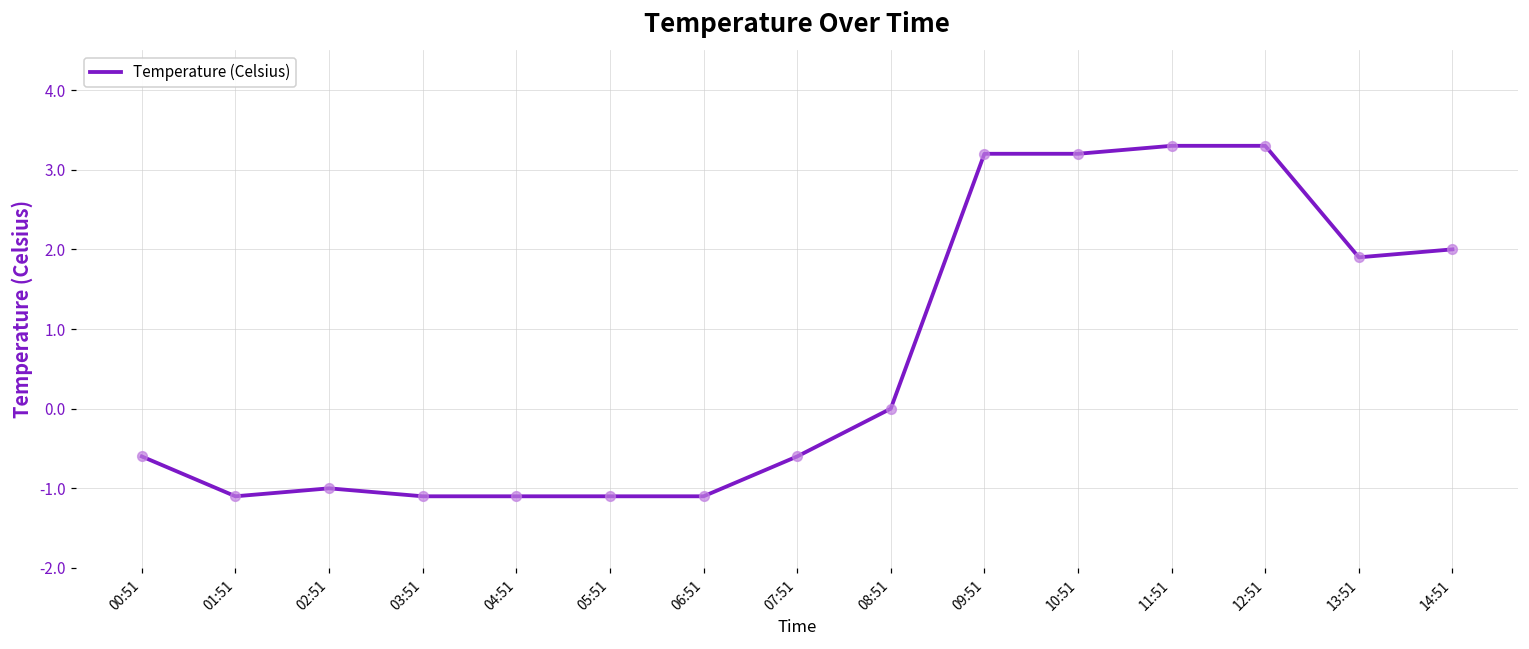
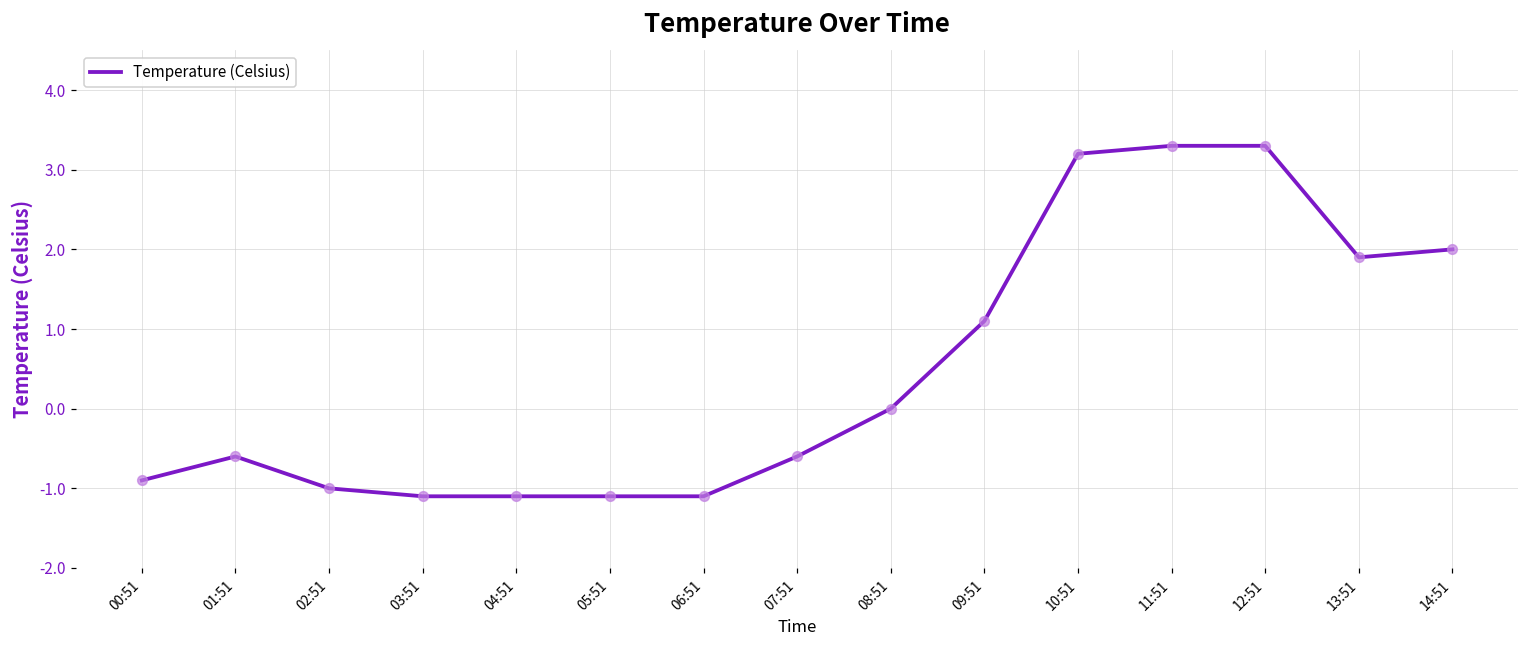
  {
-   "00:51": -0.6,
-   "01:51": -1.1,
+   "00:51": -0.9,
+   "01:51": -0.6,
    "02:51": -1.0,
    "03:51": -1.1,
    "04:51": -1.1,
    "05:51": -1.1,
    "06:51": -1.1,
    "07:51": -0.6,
    "08:51": 0.0,
-   "09:51": 3.2,
+   "09:51": 1.1,
    "10:51": 3.2,
    "11:51": 3.3,
    "12:51": 3.3,
    "13:51": 1.9,
    "14:51": 2.0
  }
